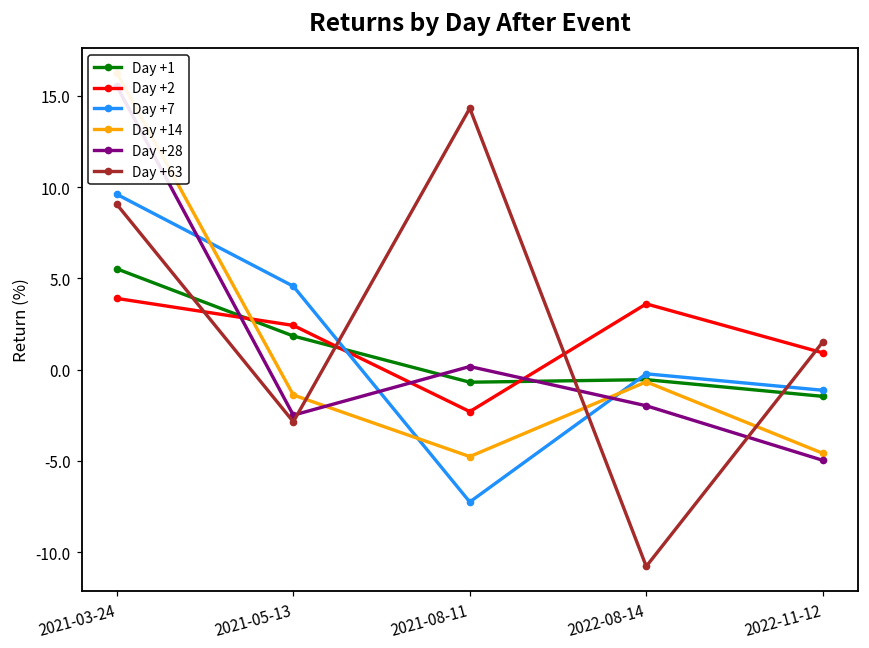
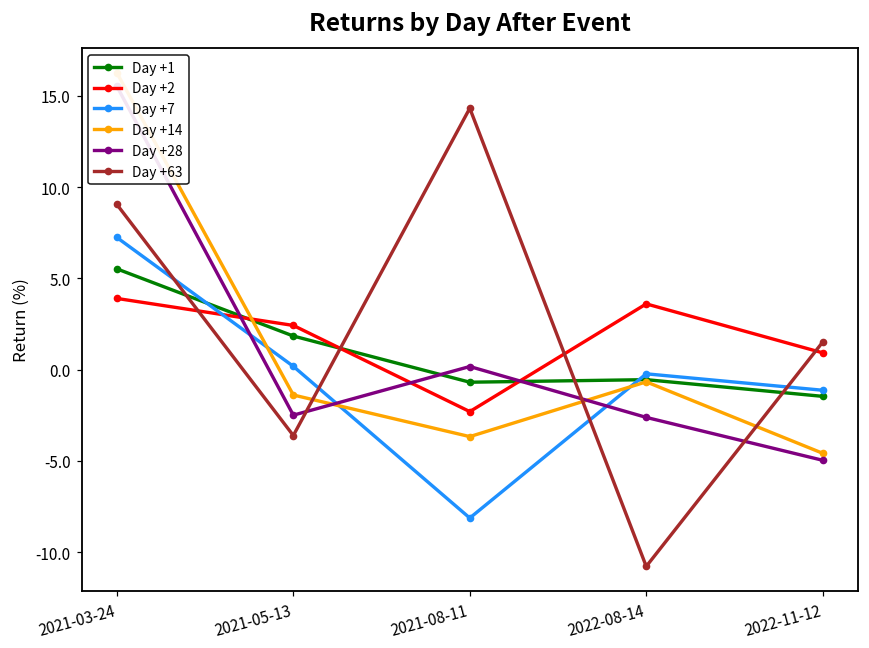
  {
    "Day +1": {
      "2021-03-24": 5.5,
      "2021-05-13": 1.8,
      "2021-08-11": -0.7,
      "2022-11-12": -1.5
    },
    "Day +2": {
      "2021-03-24": 3.9,
      "2021-05-13": 2.4,
      "2021-08-11": -2.3,
      "2022-08-14": 3.6,
      "2022-11-12": 0.9
    },
    "Day +7": {
-     "2021-03-24": 9.6,
-     "2021-05-13": 4.6,
-     "2021-08-11": -7.3,
+     "2021-03-24": 7.2,
+     "2021-05-13": 0.2,
+     "2021-08-11": -8.1,
      "2022-08-14": -0.2,
      "2022-11-12": -1.1
    },
    "Day +14": {
      "2021-05-13": -1.4,
-     "2021-08-11": -4.8,
+     "2021-08-11": -3.7,
      "2022-11-12": -4.6
    },
    "Day +28": {
      "2021-05-13": -2.5,
      "2021-08-11": 0.2,
-     "2022-08-14": -2.0,
+     "2022-08-14": -2.6,
      "2022-11-12": -5.0
    },
    "Day +63": {
      "2021-03-24": 9.0,
-     "2021-05-13": -2.9,
+     "2021-05-13": -3.6,
      "2021-08-11": 14.3,
      "2022-08-14": -10.8,
      "2022-11-12": 1.5
    }
  }
